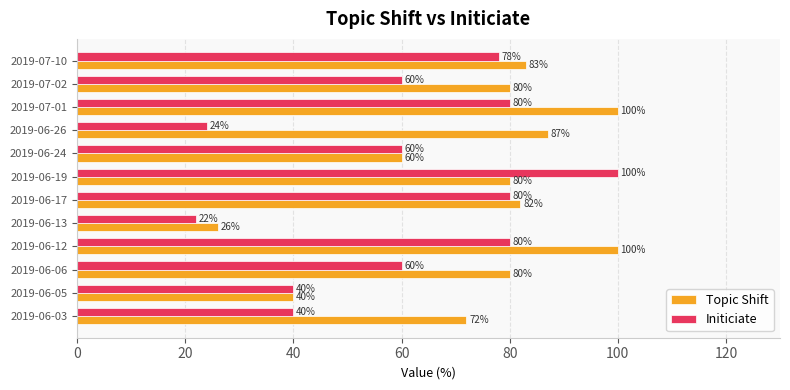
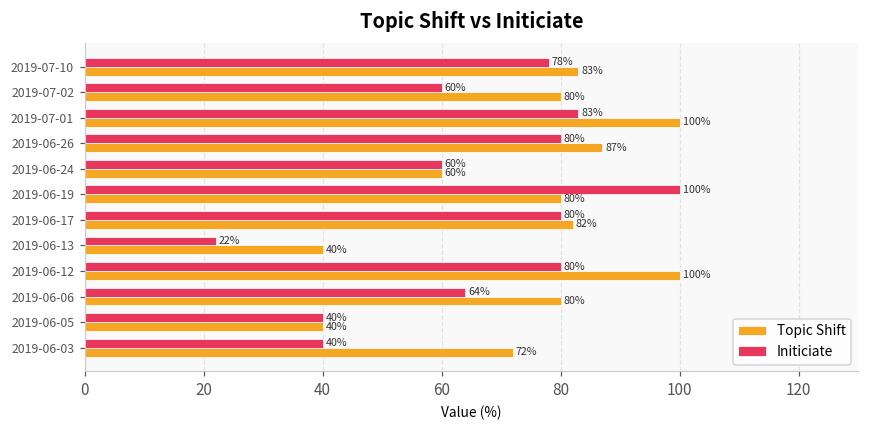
  {
    "Topic Shift": {
      "2019-07-10": "83%",
      "2019-07-02": "80%",
      "2019-07-01": "100%",
      "2019-06-26": "87%",
      "2019-06-19": "80%",
      "2019-06-17": "82%",
-     "2019-06-13": "26%",
+     "2019-06-13": "40%",
      "2019-06-12": "100%",
      "2019-06-06": "80%",
      "2019-06-03": "72%"
    },
    "Initiciate": {
      "2019-07-10": "78%",
      "2019-07-02": "60%",
-     "2019-07-01": "80%",
-     "2019-06-26": "24%",
+     "2019-07-01": "83%",
+     "2019-06-26": "80%",
      "2019-06-19": "100%",
      "2019-06-17": "80%",
      "2019-06-13": "22%",
      "2019-06-12": "80%",
-     "2019-06-06": "60%",
+     "2019-06-06": "64%",
      "2019-06-03": "40%"
    }
  }
